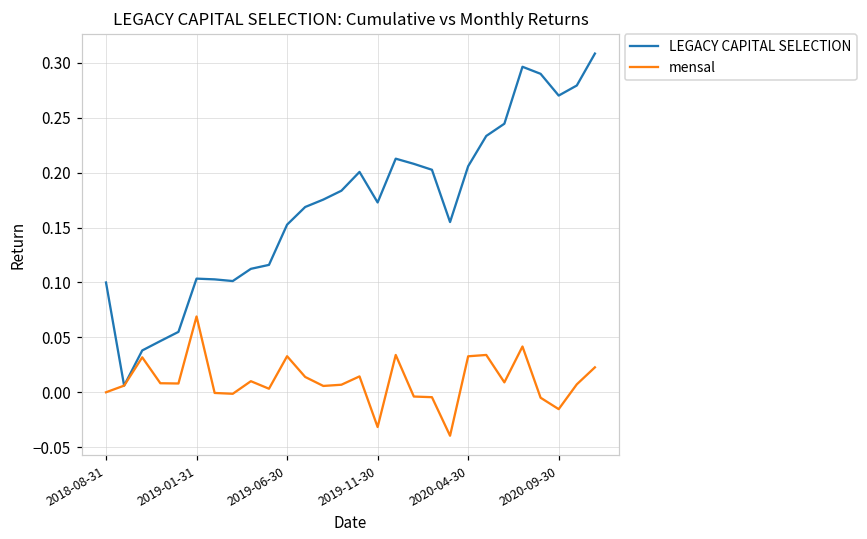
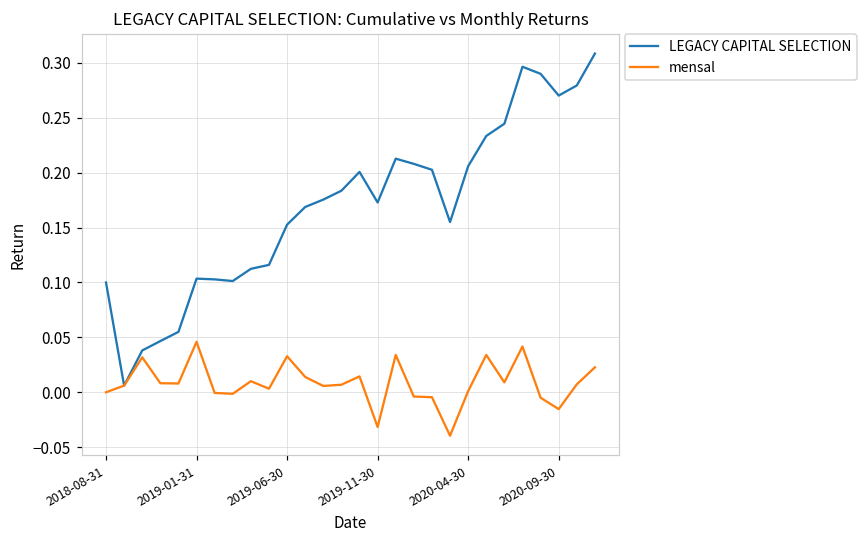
  {
    "LEGACY CAPITAL SELECTION": {
      "2018-08-31": 0.10,
      "2019-01-31": 0.10,
      "2019-06-30": 0.15,
      "2019-11-30": 0.17,
      "2020-04-30": 0.21,
      "2020-09-30": 0.27
    },
    "mensal": {
      "2018-08-31": 0.00,
-     "2019-01-31": 0.07,
+     "2019-01-31": 0.05,
      "2019-06-30": 0.03,
      "2019-11-30": -0.03,
-     "2020-04-30": 0.03,
+     "2020-04-30": 0.00,
      "2020-09-30": -0.02
    }
  }
